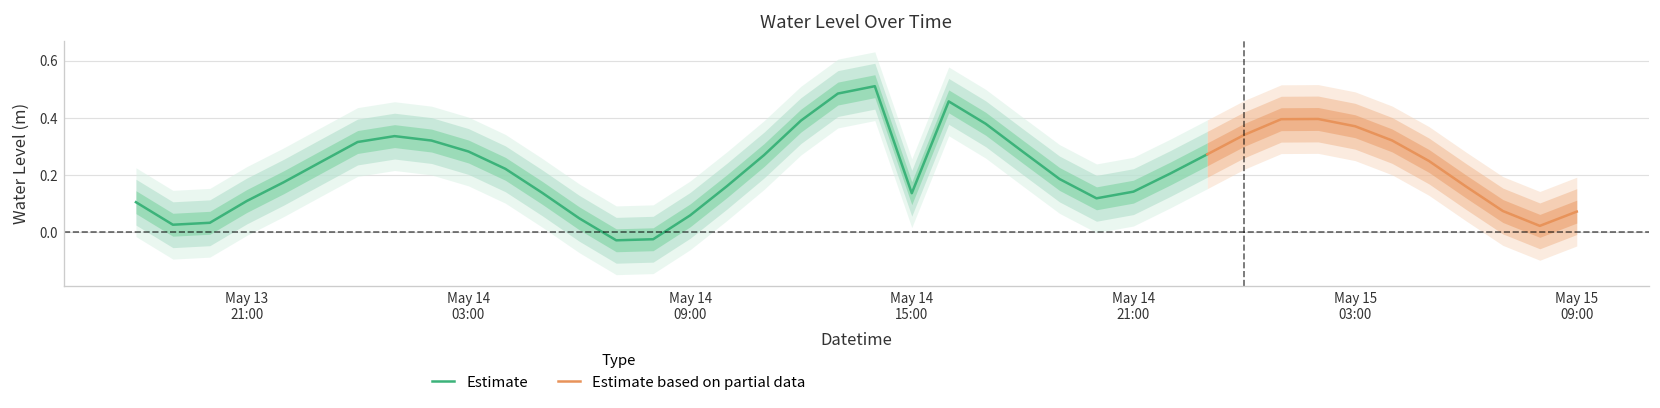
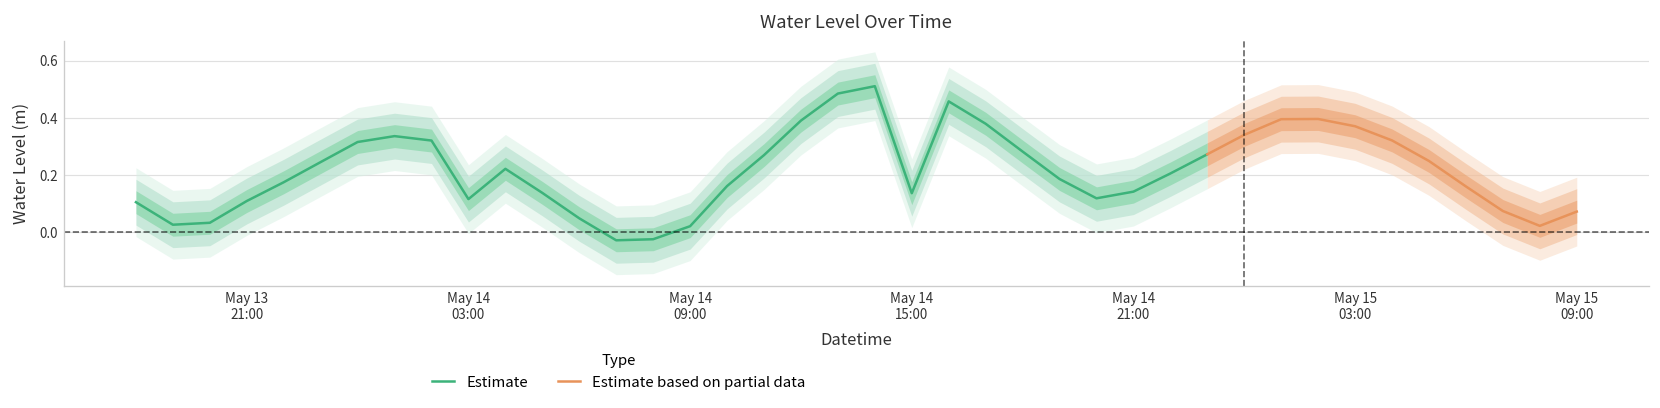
  {
    "Estimate": {
      "May 13 21:00": 0.11,
-     "May 14 03:00": 0.28,
-     "May 14 09:00": 0.06,
+     "May 14 03:00": 0.12,
+     "May 14 09:00": 0.02,
      "May 14 15:00": 0.14,
      "May 14 21:00": 0.14
    }
  }
